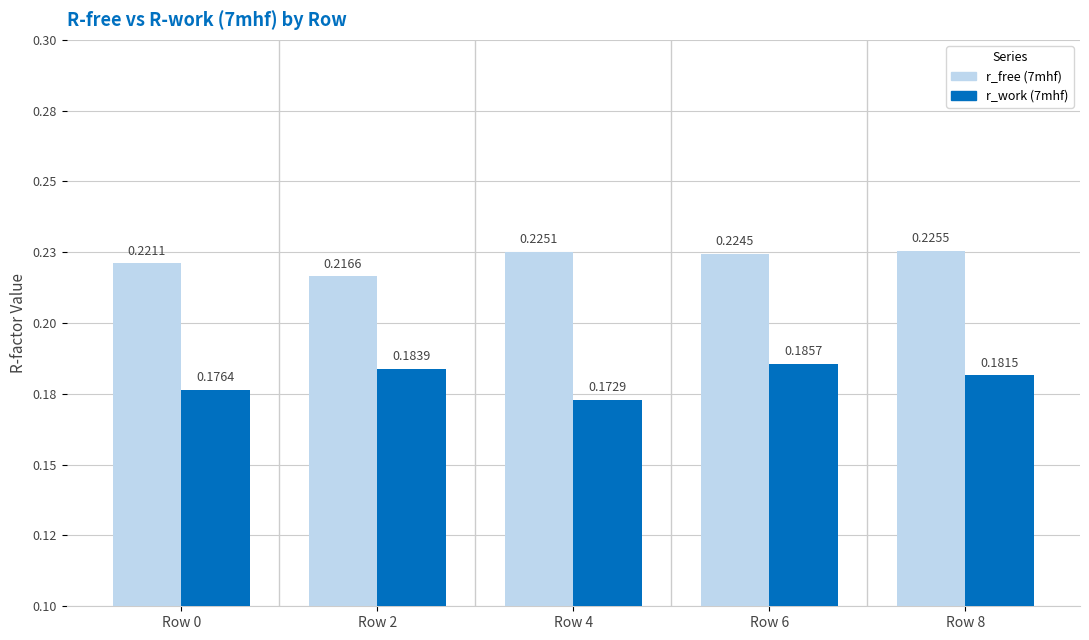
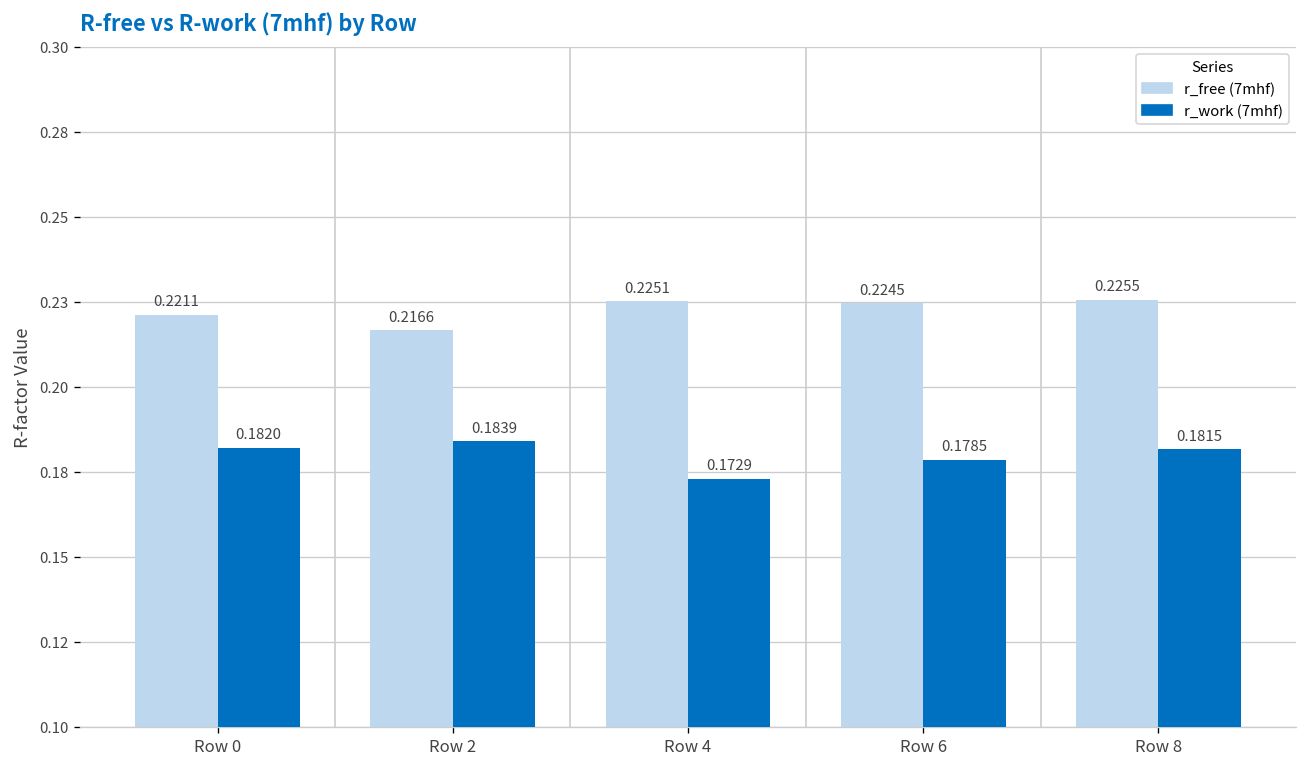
  {
    "r_free (7mhf)": {
      "Row 0": 0.2211,
      "Row 2": 0.2166,
      "Row 4": 0.2251,
      "Row 6": 0.2245,
      "Row 8": 0.2255
    },
    "r_work (7mhf)": {
-     "Row 0": 0.1764,
+     "Row 0": 0.1820,
      "Row 2": 0.1839,
      "Row 4": 0.1729,
-     "Row 6": 0.1857,
+     "Row 6": 0.1785,
      "Row 8": 0.1815
    }
  }
